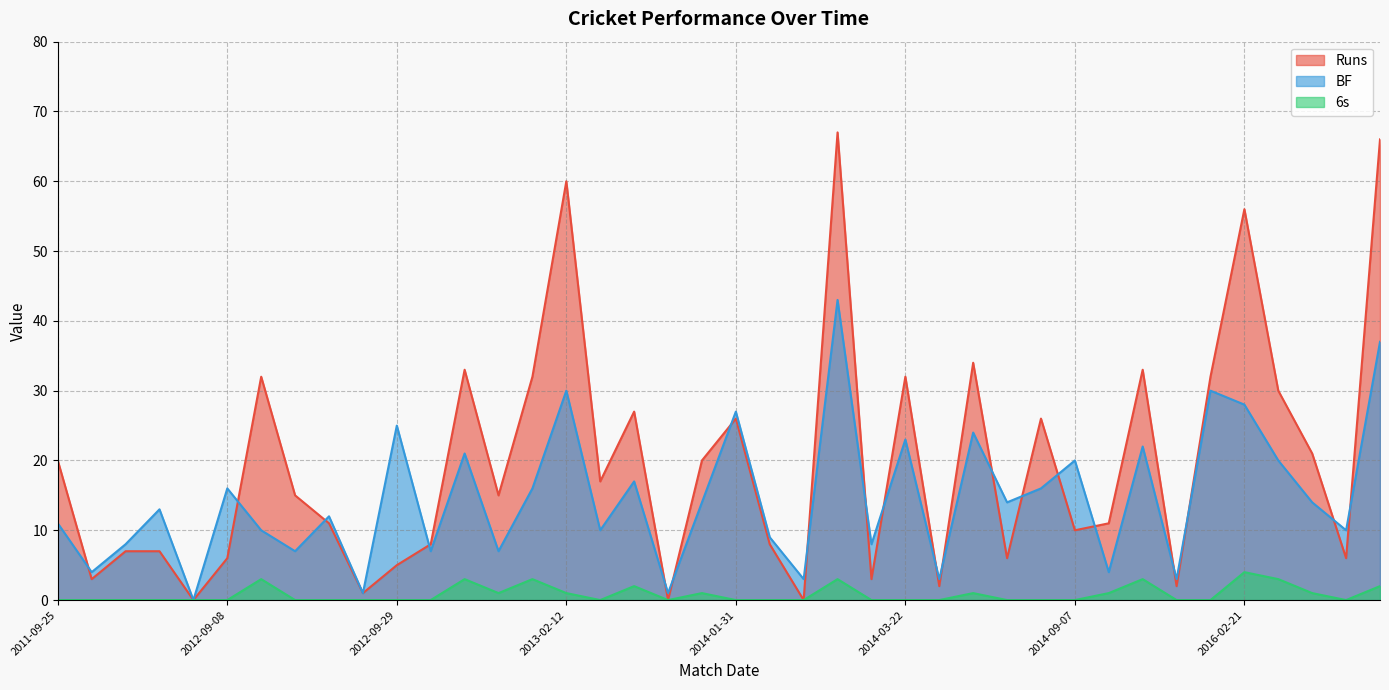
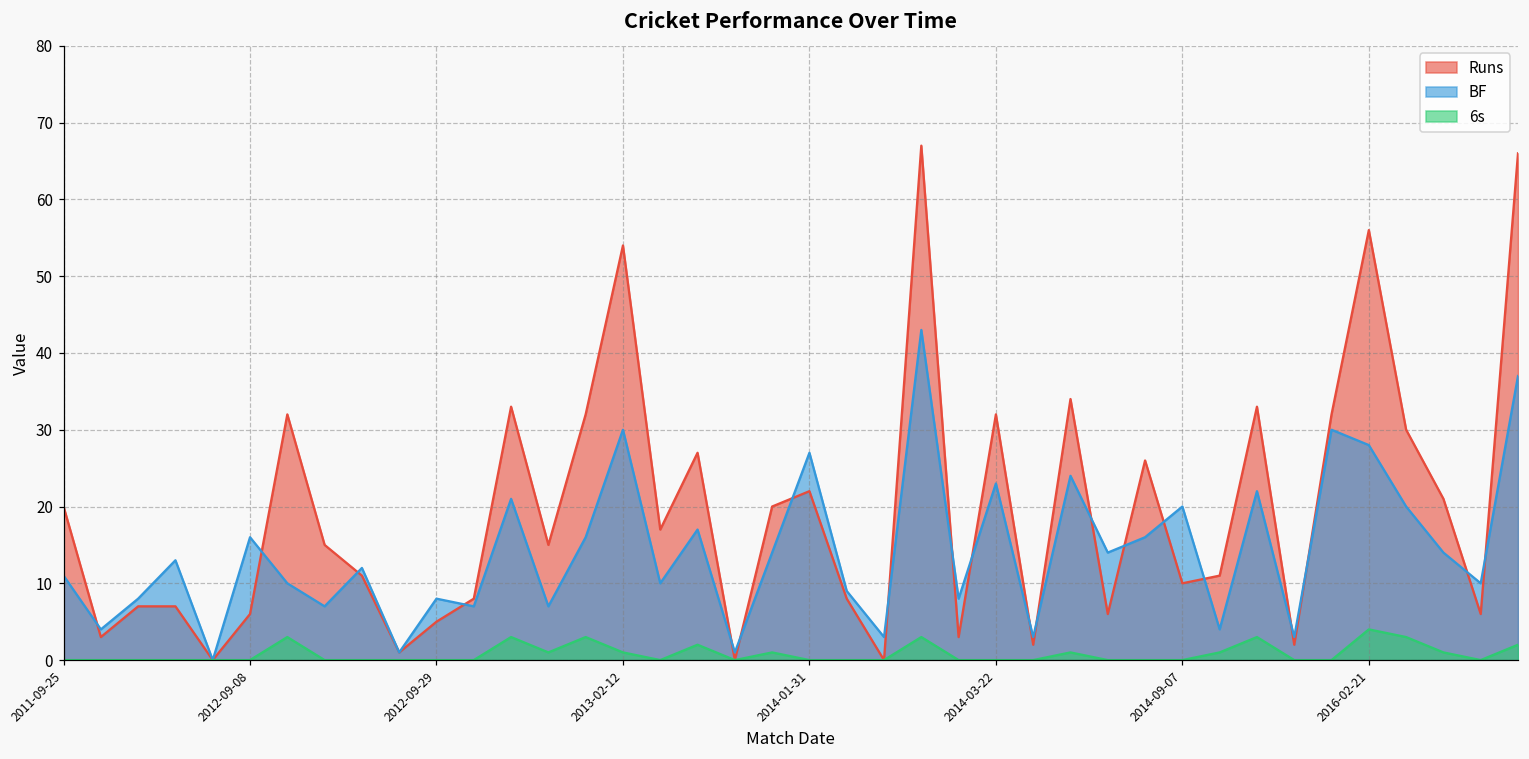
  {
    "Runs": {
      "2011-09-25": 20,
      "2012-09-08": 6,
      "2012-09-29": 5,
-     "2013-02-12": 60,
-     "2014-01-31": 26,
+     "2013-02-12": 54,
+     "2014-01-31": 22,
      "2014-03-22": 32,
      "2014-09-07": 10,
      "2016-02-21": 56
    },
    "BF": {
      "2011-09-25": 11,
      "2012-09-08": 16,
-     "2012-09-29": 25,
+     "2012-09-29": 8,
      "2013-02-12": 30,
      "2014-01-31": 27,
      "2014-03-22": 23,
      "2014-09-07": 20,
      "2016-02-21": 28
    },
    "6s": {
      "2011-09-25": 0,
      "2012-09-08": 0,
      "2012-09-29": 0,
      "2013-02-12": 1,
      "2014-01-31": 0,
      "2014-03-22": 0,
      "2014-09-07": 0,
      "2016-02-21": 4
    }
  }
